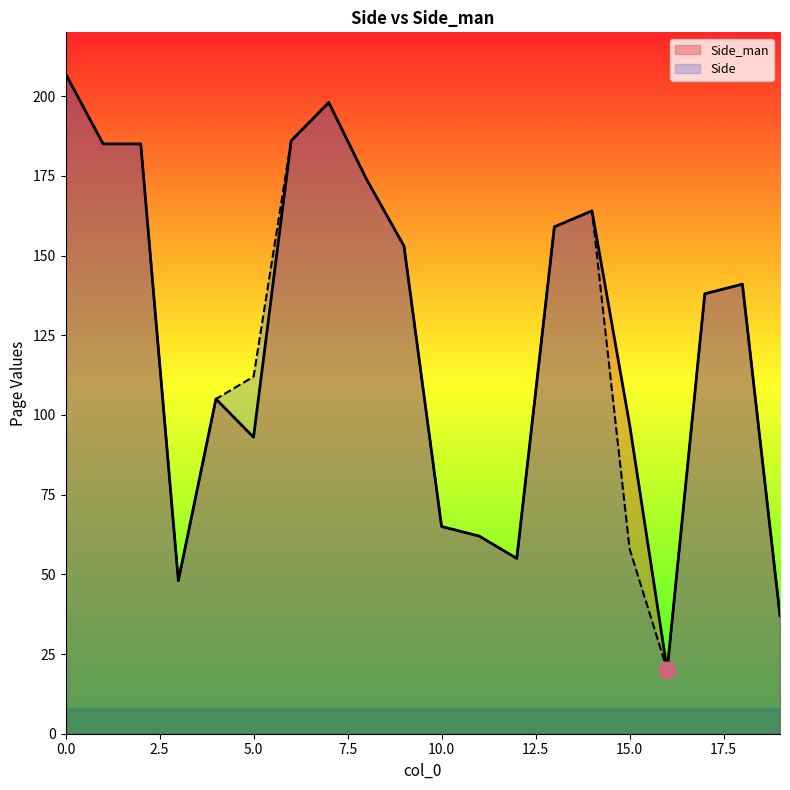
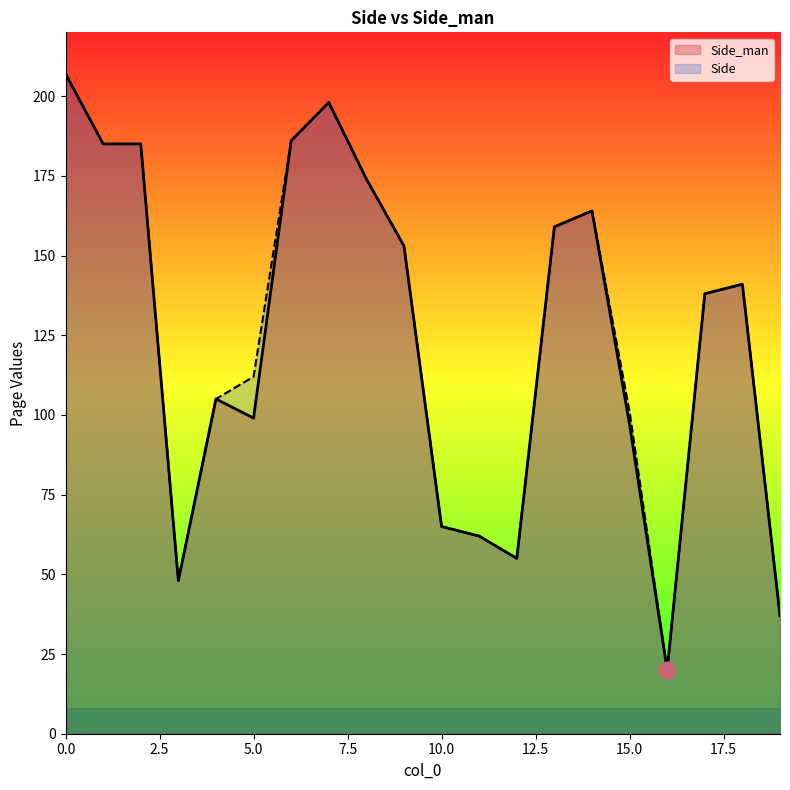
  {
    "Side_man": {
-     "5.0": 93,
+     "5.0": 99,
      "15.0": 97
    },
    "Side": {
      "5.0": 112,
-     "15.0": 58
+     "15.0": 101
    }
  }
